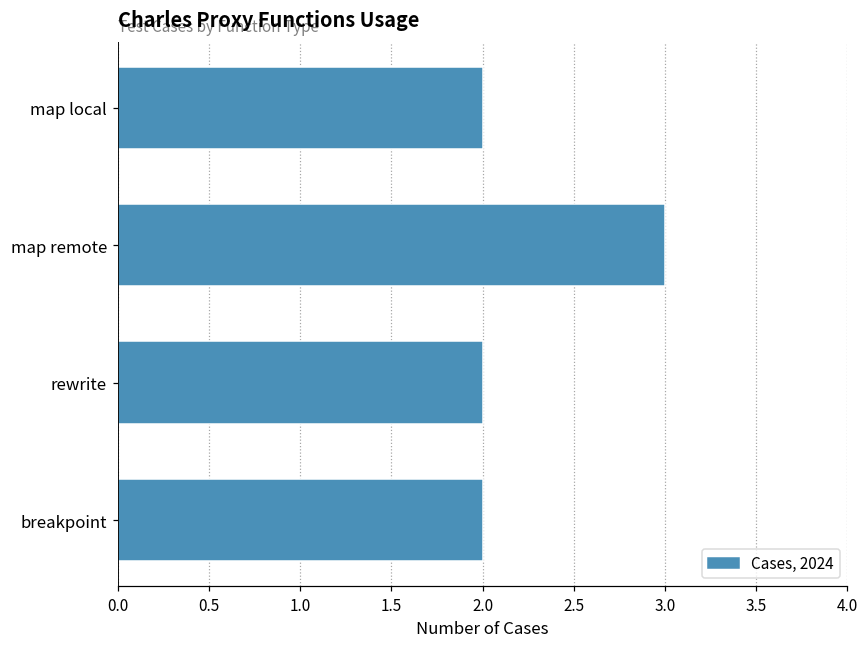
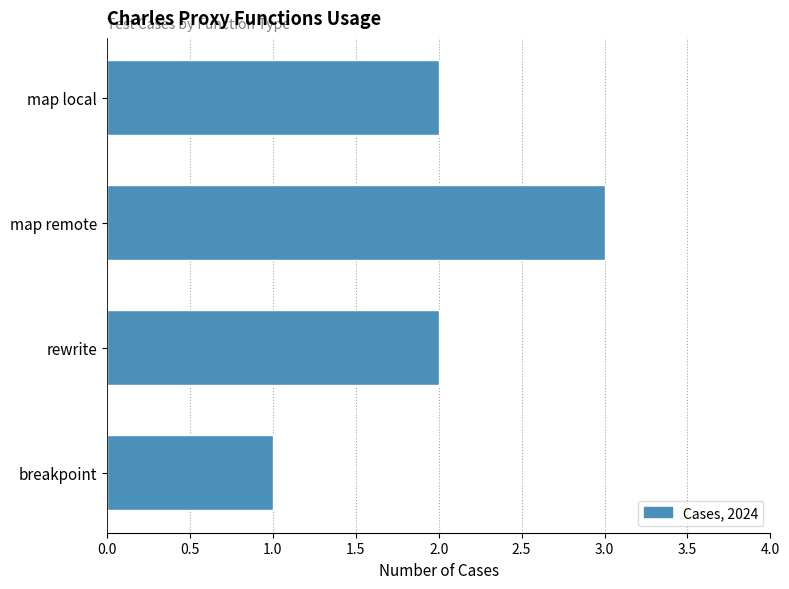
  {
    "map local": 2,
    "map remote": 3,
    "rewrite": 2,
-   "breakpoint": 2
+   "breakpoint": 1
  }
